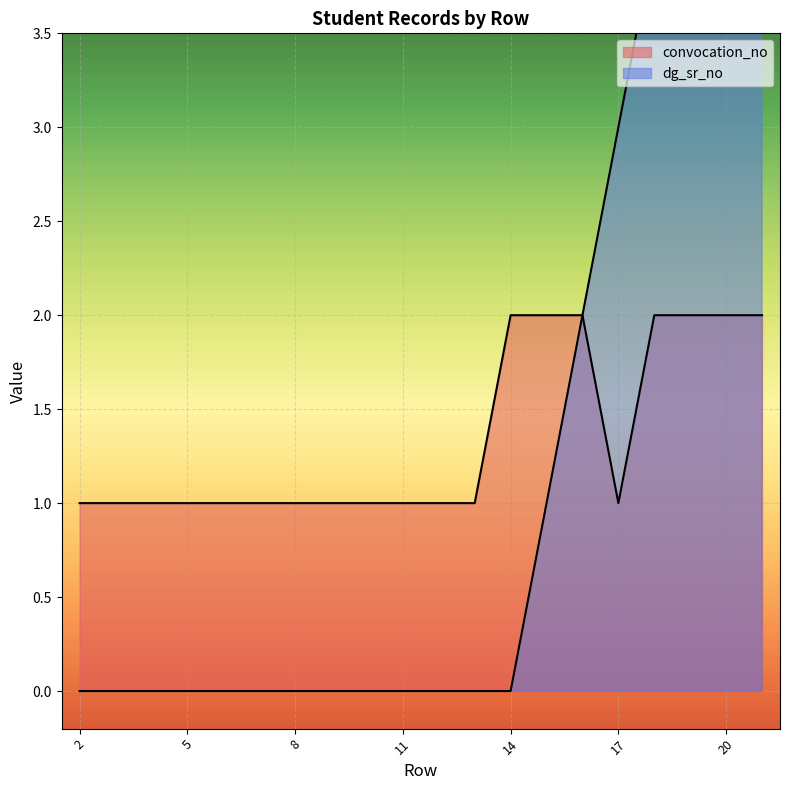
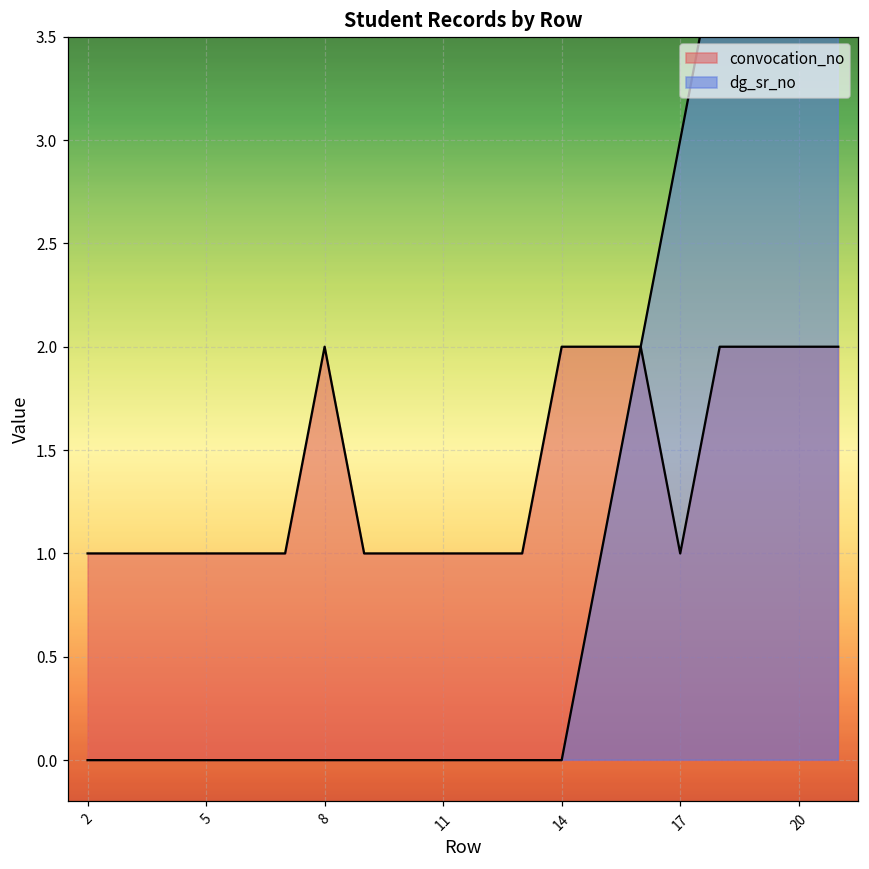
  {
    "convocation_no": {
      "2": 1,
      "5": 1,
-     "8": 1,
+     "8": 2,
      "11": 1,
      "14": 2,
      "17": 1,
      "20": 2
    },
    "dg_sr_no": {
      "2": 0,
      "5": 0,
      "8": 0,
      "11": 0,
      "14": 0,
      "17": 3
    }
  }
